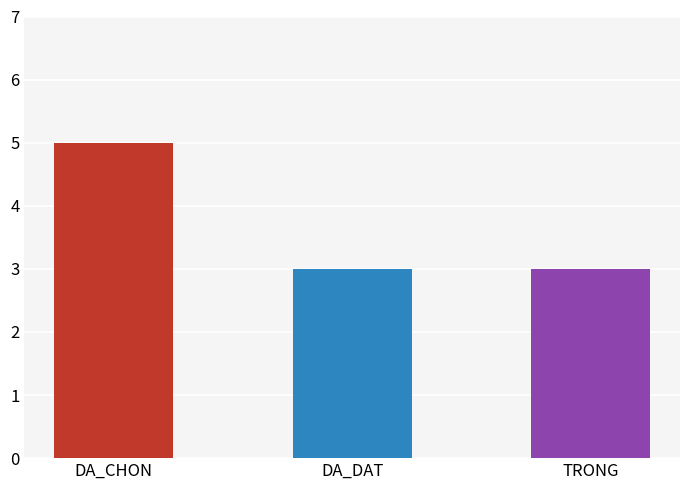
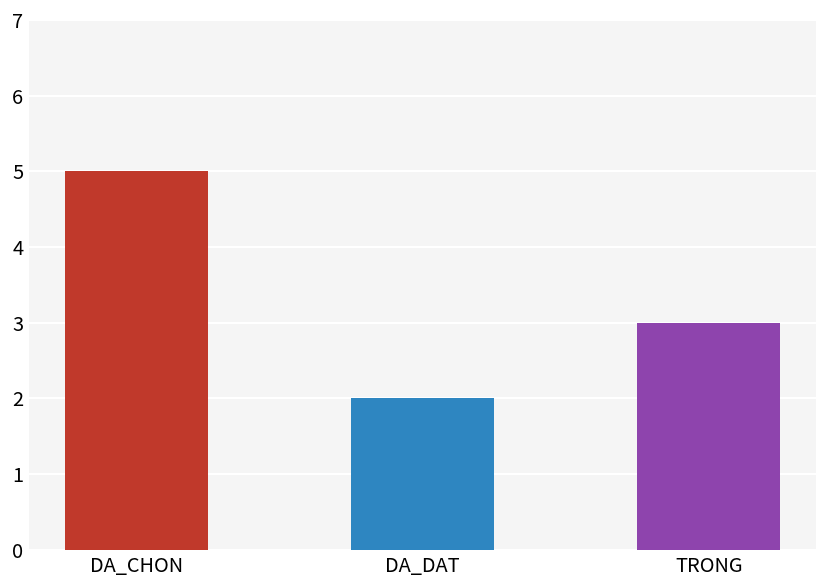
  {
    "DA_CHON": 5,
-   "DA_DAT": 3,
+   "DA_DAT": 2,
    "TRONG": 3
  }
